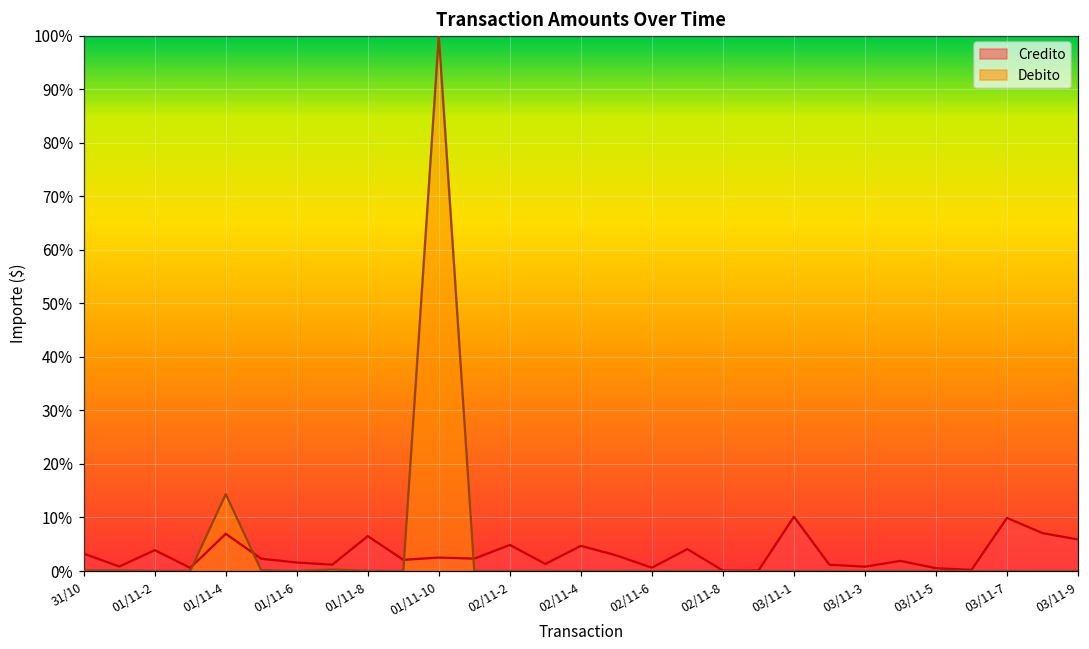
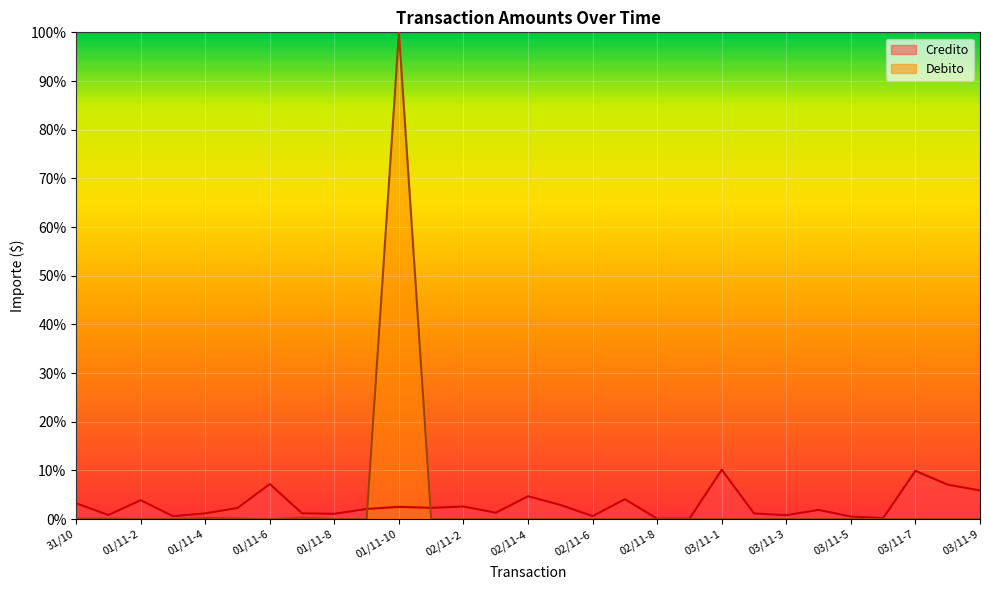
  {
    "Credito": {
      "31/10": "3%",
      "01/11-2": "4%",
-     "01/11-4": "7%",
-     "01/11-6": "2%",
-     "01/11-8": "7%",
+     "01/11-4": "1%",
+     "01/11-6": "7%",
+     "01/11-8": "1%",
      "01/11-10": "3%",
-     "02/11-2": "5%",
+     "02/11-2": "3%",
      "02/11-4": "5%",
      "02/11-6": "1%",
      "03/11-1": "10%",
      "03/11-3": "1%",
      "03/11-5": "1%",
      "03/11-7": "10%",
      "03/11-9": "6%"
    },
    "Debito": {
      "31/10": "0%",
      "01/11-2": "0%",
-     "01/11-4": "14%",
+     "01/11-4": "0%",
      "01/11-6": "0%",
      "01/11-8": "0%",
      "01/11-10": "100%",
      "02/11-2": "0%",
      "02/11-4": "0%",
      "02/11-6": "0%",
      "03/11-1": "0%",
      "03/11-3": "0%",
      "03/11-5": "0%",
      "03/11-7": "0%",
      "03/11-9": "0%"
    }
  }
